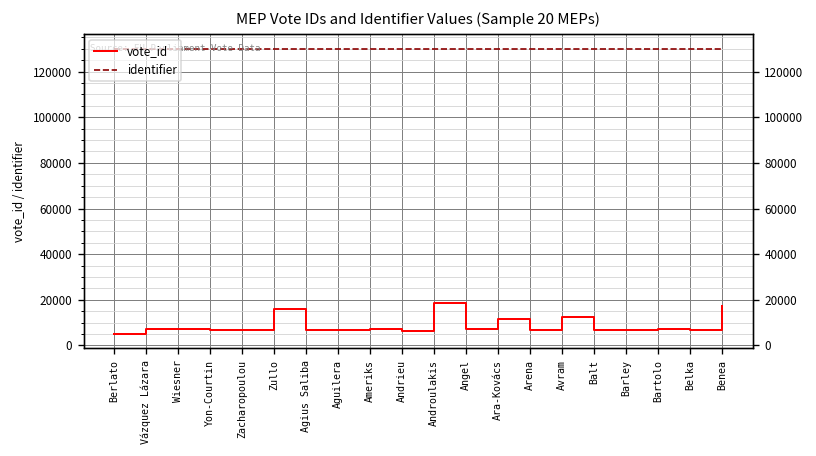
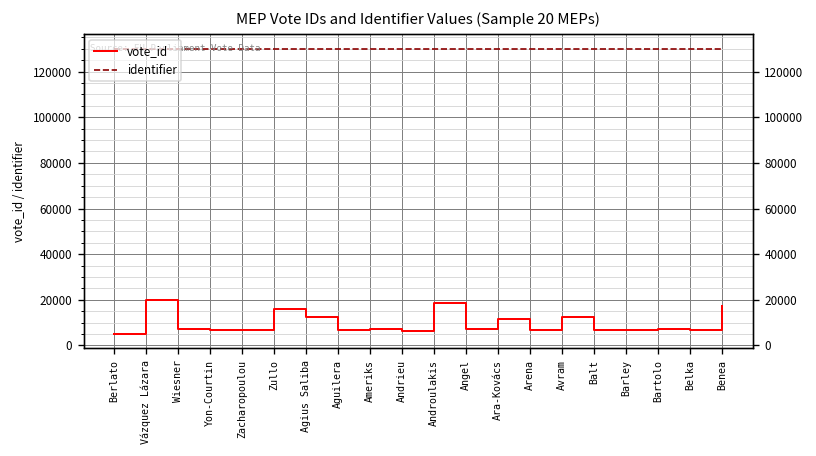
  {
    "vote_id": {
      "Berlato": 5000,
-     "Vázquez Lázara": 7000,
+     "Vázquez Lázara": 20000,
      "Wiesner": 7000,
      "Yon-Courtin": 7000,
      "Zacharopoulou": 7000,
      "Zullo": 16000,
-     "Agius Saliba": 7000,
+     "Agius Saliba": 13000,
      "Aguilera": 7000,
      "Ameriks": 7000,
      "Andrieu": 6000,
      "Androulakis": 19000,
      "Angel": 7000,
      "Ara-Kovács": 12000,
      "Arena": 7000,
      "Avram": 12000,
      "Balt": 7000,
      "Barley": 7000,
      "Bartolo": 7000,
      "Belka": 7000,
      "Benea": 17000
    },
    "identifier": {
      "Yon-Courtin": 130000,
      "Zacharopoulou": 130000,
      "Zullo": 130000,
      "Agius Saliba": 130000,
      "Aguilera": 130000,
      "Ameriks": 130000,
      "Andrieu": 130000,
      "Androulakis": 130000,
      "Angel": 130000,
      "Ara-Kovács": 130000,
      "Arena": 130000,
      "Avram": 130000,
      "Balt": 130000,
      "Barley": 130000,
      "Bartolo": 130000,
      "Belka": 130000,
      "Benea": 130000
    }
  }
